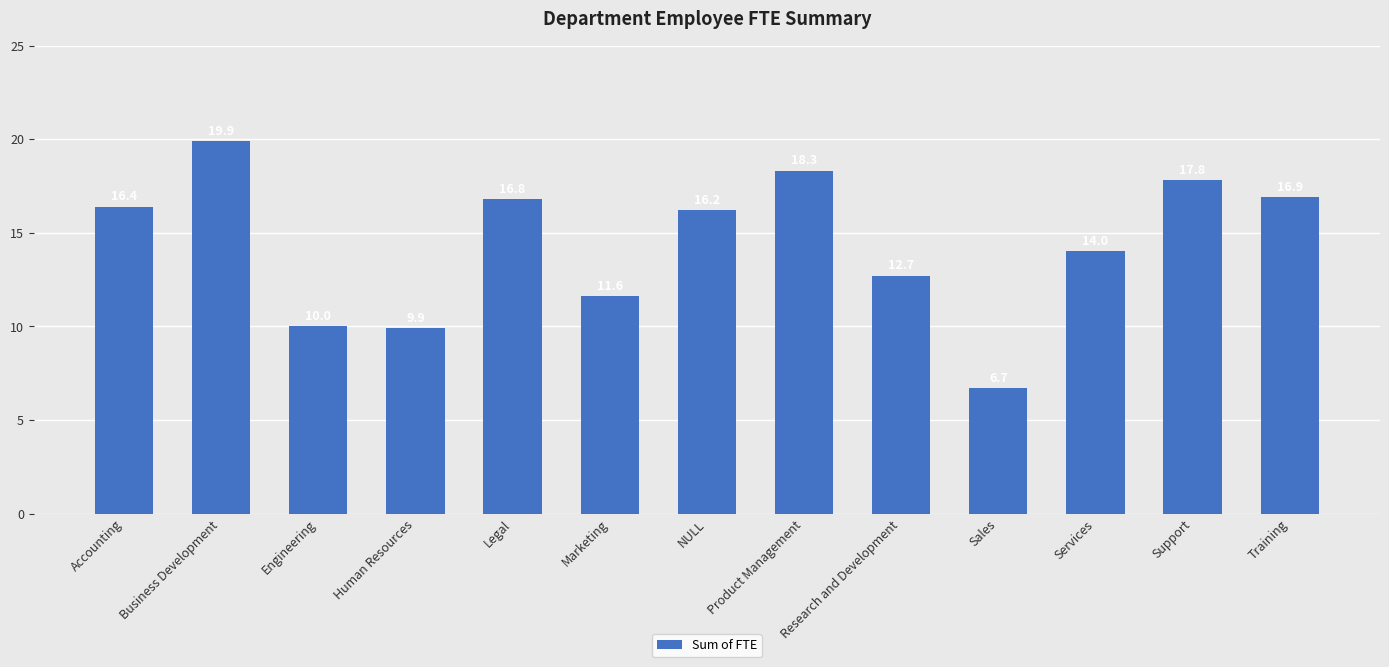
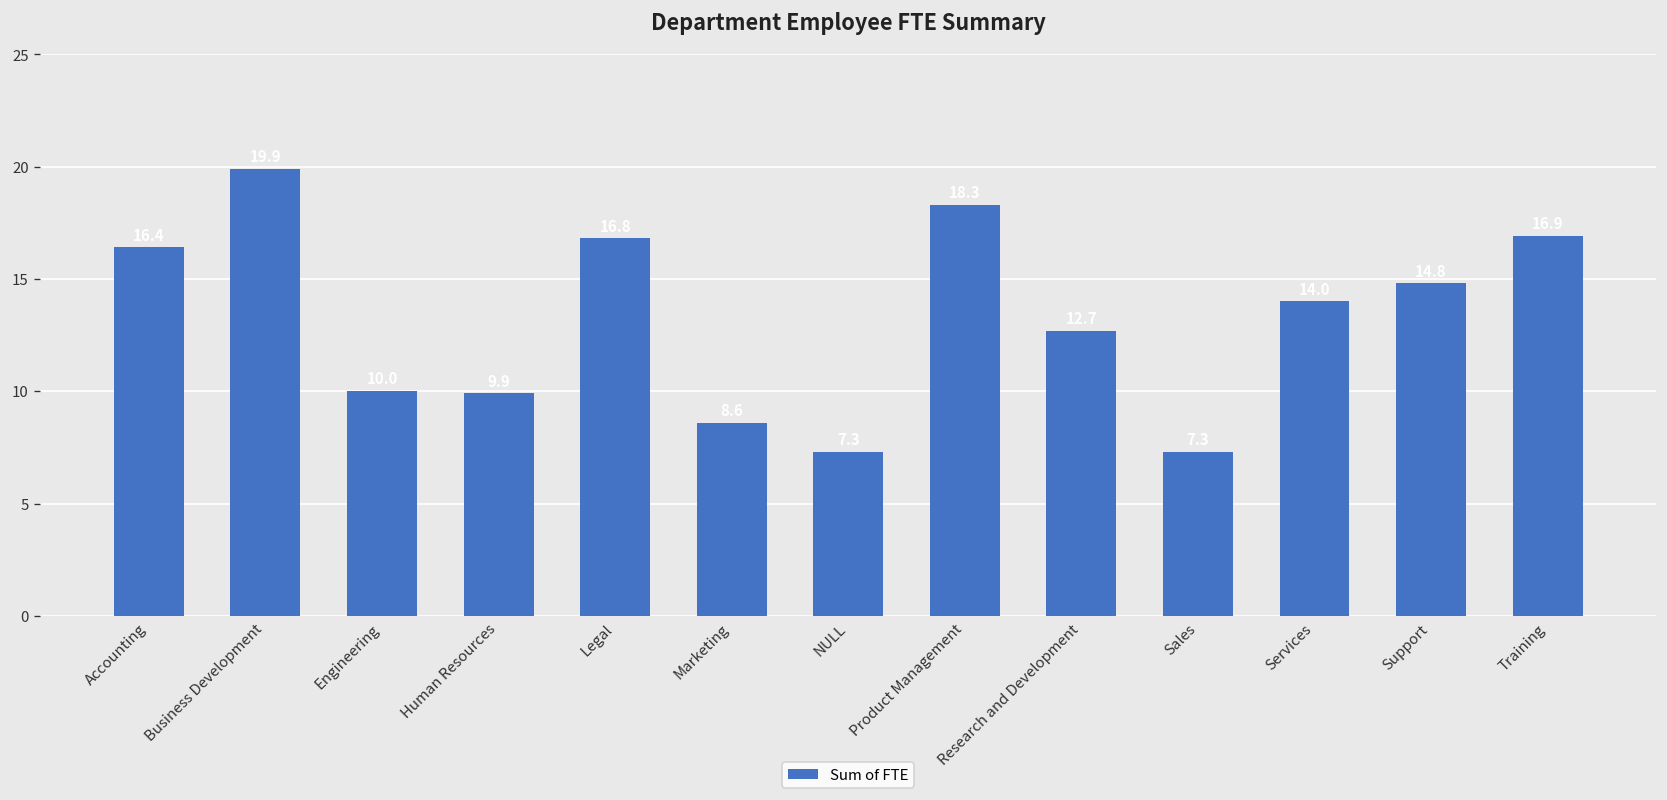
  {
    "Accounting": 16.4,
    "Business Development": 19.9,
    "Engineering": 10.0,
    "Human Resources": 9.9,
    "Legal": 16.8,
-   "Marketing": 11.6,
-   "NULL": 16.2,
+   "Marketing": 8.6,
+   "NULL": 7.3,
    "Product Management": 18.3,
    "Research and Development": 12.7,
-   "Sales": 6.7,
+   "Sales": 7.3,
    "Services": 14.0,
-   "Support": 17.8,
+   "Support": 14.8,
    "Training": 16.9
  }
